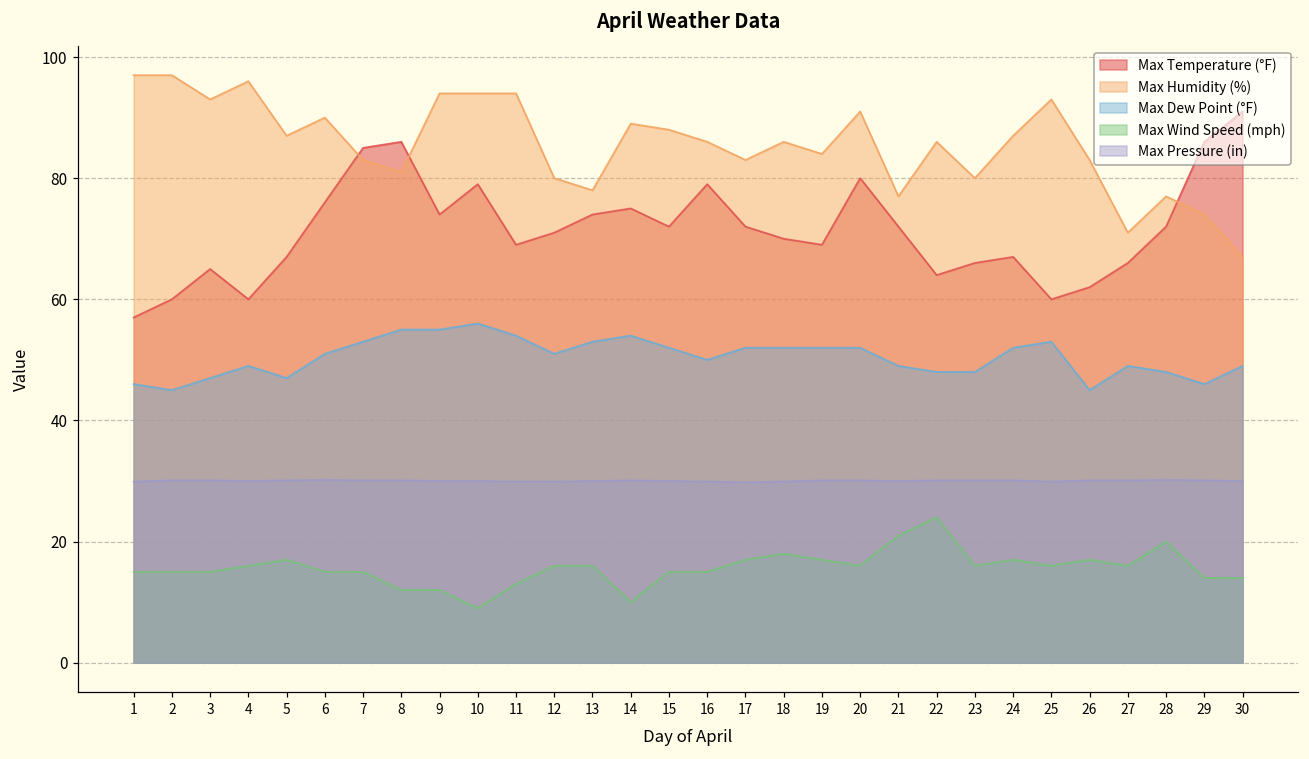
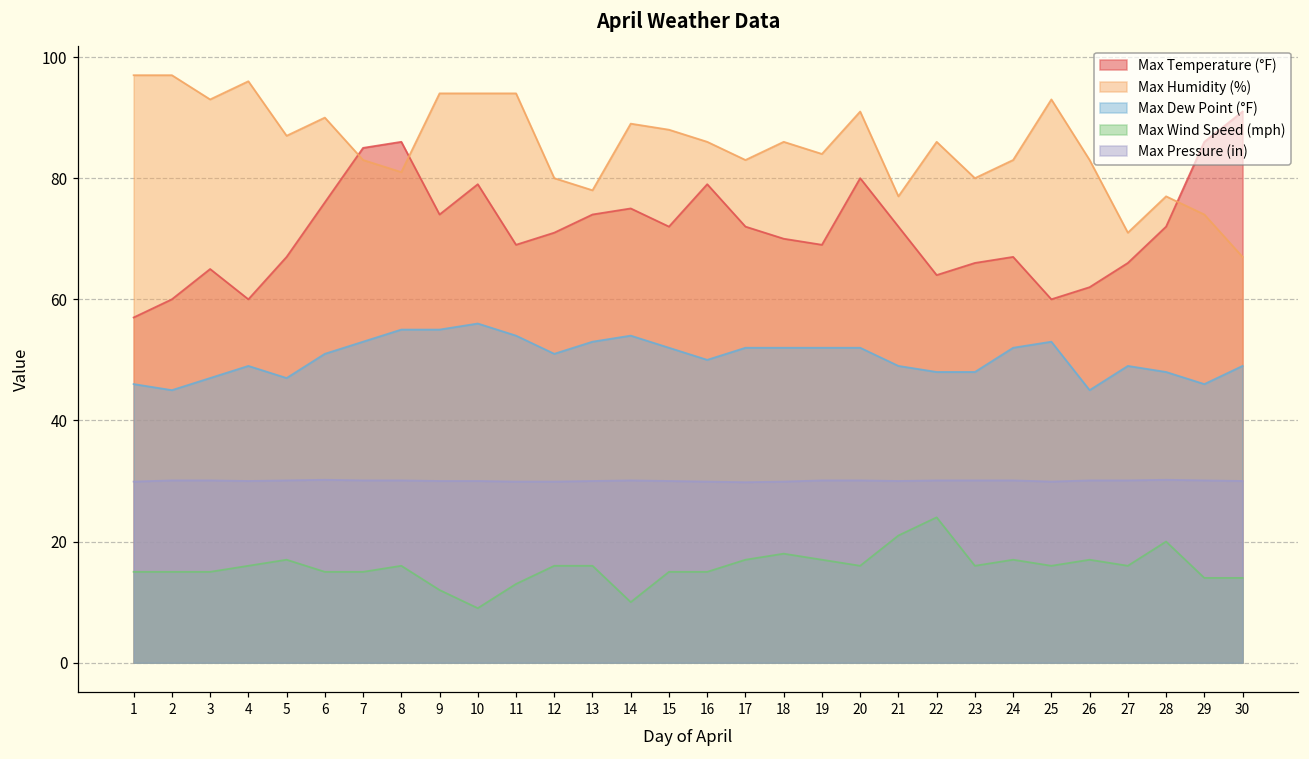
  {
    "Max Temperature (°F)": {
      "1": 57,
      "2": 60,
      "3": 65,
      "4": 60,
      "5": 67,
      "6": 76,
      "7": 85,
      "8": 86,
      "9": 74,
      "10": 79,
      "11": 69,
      "12": 71,
      "13": 74,
      "14": 75,
      "15": 72,
      "16": 79,
      "17": 72,
      "18": 70,
      "19": 69,
      "20": 80,
      "21": 72,
      "22": 64,
      "23": 66,
      "24": 67,
      "25": 60,
      "26": 62,
      "27": 66,
      "28": 72
    },
    "Max Humidity (%)": {
      "1": 97,
      "2": 97,
      "3": 93,
      "4": 96,
      "5": 87,
      "6": 90,
      "7": 83,
      "8": 81,
      "9": 94,
      "10": 94,
      "11": 94,
      "12": 80,
      "13": 78,
      "14": 89,
      "15": 88,
      "16": 86,
      "17": 83,
      "18": 86,
      "19": 84,
      "20": 91,
      "21": 77,
      "22": 86,
      "23": 80,
-     "24": 87,
+     "24": 83,
      "25": 93,
      "26": 83,
      "27": 71,
      "28": 77,
      "29": 74,
      "30": 67
    },
    "Max Wind Speed (mph)": {
      "1": 15,
      "2": 15,
      "3": 15,
      "4": 16,
      "5": 17,
      "6": 15,
      "7": 15,
-     "8": 12,
+     "8": 16,
      "9": 12,
      "10": 9,
      "11": 13,
      "12": 16,
      "13": 16,
      "14": 10,
      "15": 15,
      "16": 15,
      "17": 17,
      "18": 18,
      "19": 17,
      "20": 16,
      "21": 21,
      "22": 24,
      "23": 16,
      "24": 17,
      "25": 16,
      "26": 17,
      "27": 16,
      "28": 20,
      "29": 14,
      "30": 14
    }
  }
